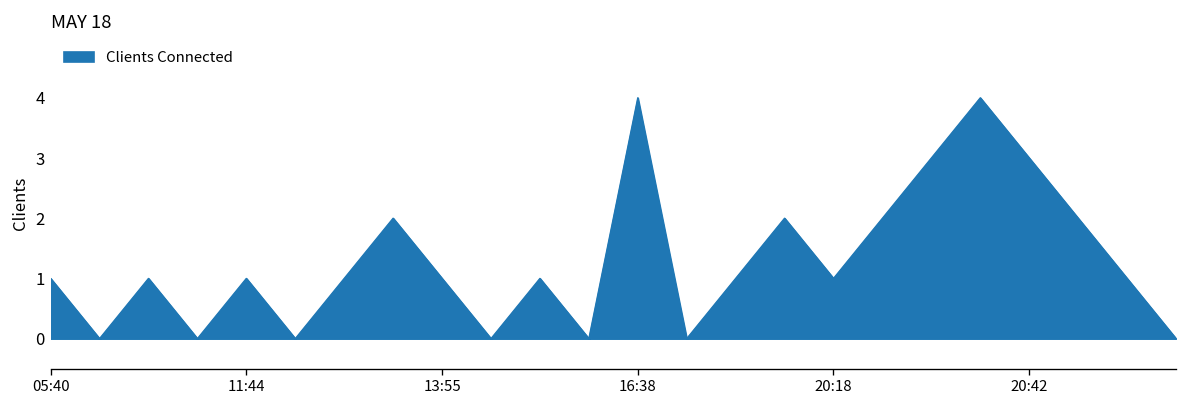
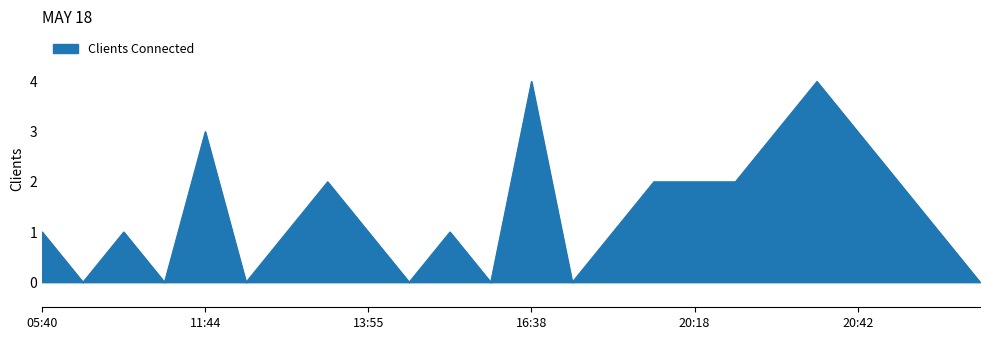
  {
    "05:40": 1,
-   "11:44": 1,
+   "11:44": 3,
    "13:55": 1,
    "16:38": 4,
-   "20:18": 1
+   "20:18": 2
  }
